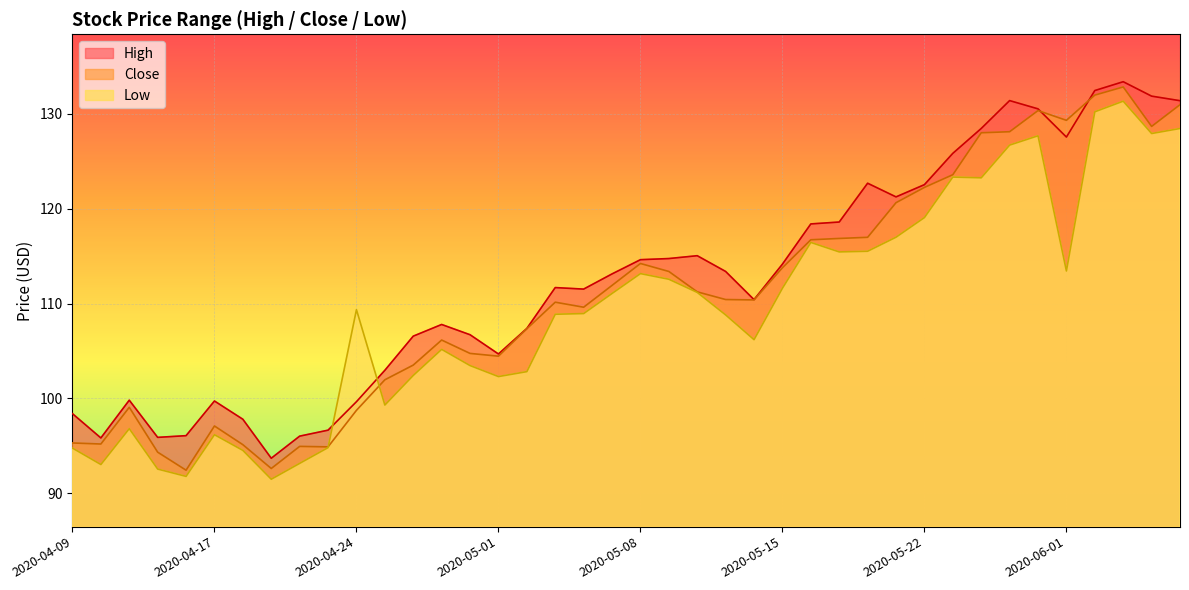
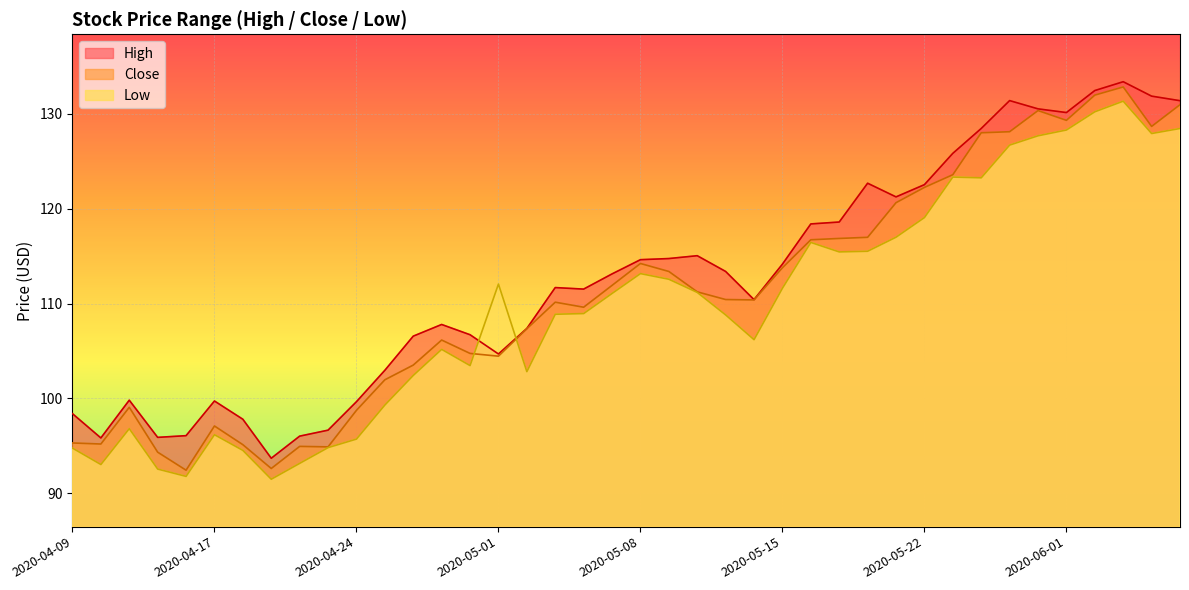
  {
    "High": {
      "2020-04-09": 98,
      "2020-04-17": 100,
      "2020-04-24": 100,
      "2020-05-08": 115,
      "2020-05-15": 114,
      "2020-05-22": 123,
-     "2020-06-01": 128
+     "2020-06-01": 130
    },
    "Close": {
      "2020-04-09": 95,
      "2020-04-17": 97,
      "2020-04-24": 99,
      "2020-05-08": 114,
      "2020-05-15": 114,
      "2020-05-22": 122,
      "2020-06-01": 129
    },
    "Low": {
      "2020-04-09": 95,
      "2020-04-17": 96,
-     "2020-04-24": 109,
-     "2020-05-01": 102,
+     "2020-04-24": 96,
+     "2020-05-01": 112,
      "2020-05-08": 113,
      "2020-05-15": 112,
      "2020-05-22": 119,
-     "2020-06-01": 113
+     "2020-06-01": 128
    }
  }
